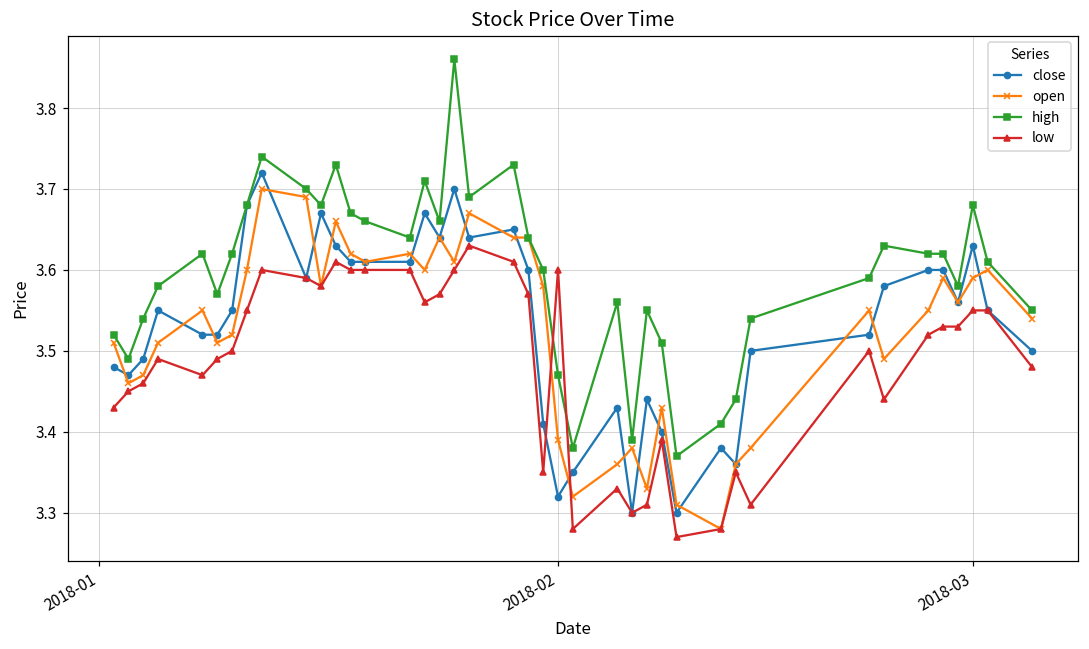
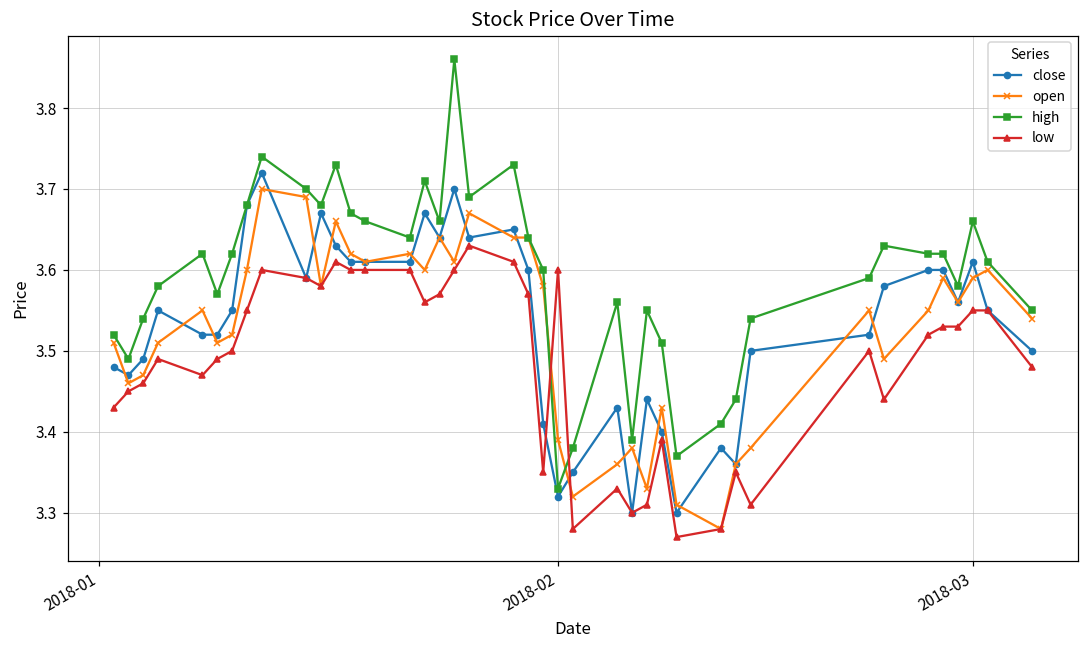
  {
    "close": {
      "2018-02": 3.32,
-     "2018-03": 3.63
+     "2018-03": 3.61
    },
    "open": {
      "2018-02": 3.39,
      "2018-03": 3.59
    },
    "high": {
-     "2018-02": 3.47,
-     "2018-03": 3.68
+     "2018-02": 3.33,
+     "2018-03": 3.66
    },
    "low": {
      "2018-02": 3.60,
      "2018-03": 3.55
    }
  }
